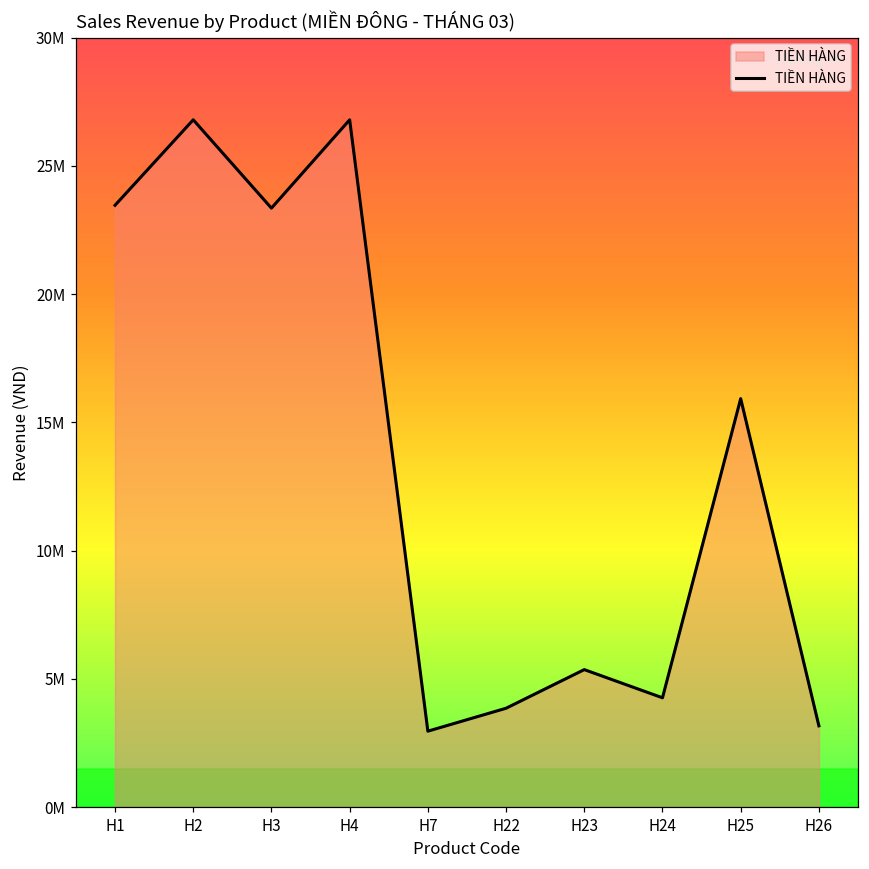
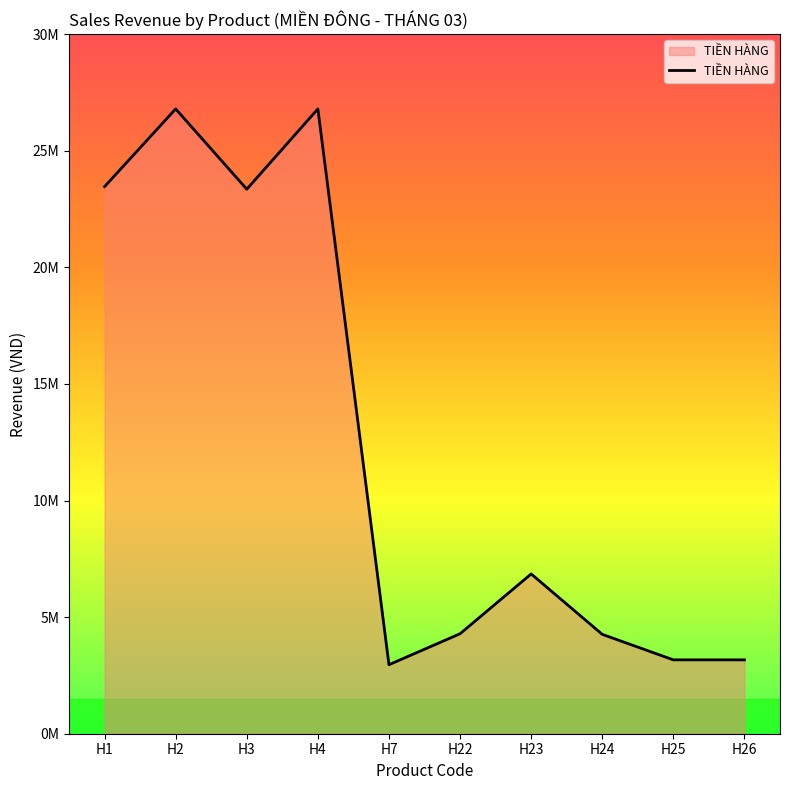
  {
    "H1": 23500000,
    "H2": 26800000,
    "H3": 23400000,
    "H4": 26800000,
    "H7": 3000000,
-   "H22": 3900000,
-   "H23": 5400000,
+   "H22": 4300000,
+   "H23": 6900000,
    "H24": 4300000,
-   "H25": 15900000,
+   "H25": 3200000,
    "H26": 3200000
  }
